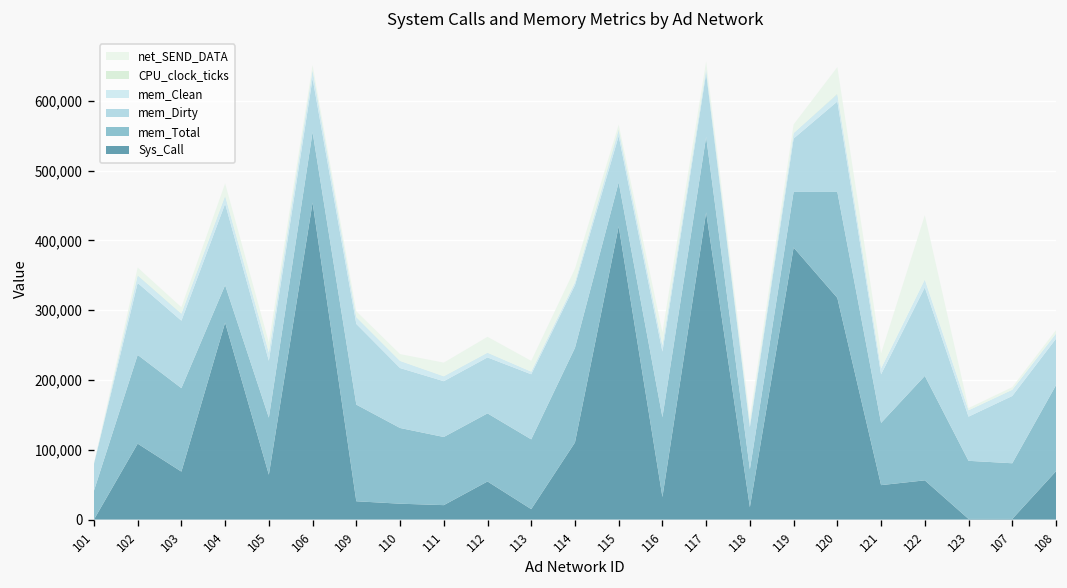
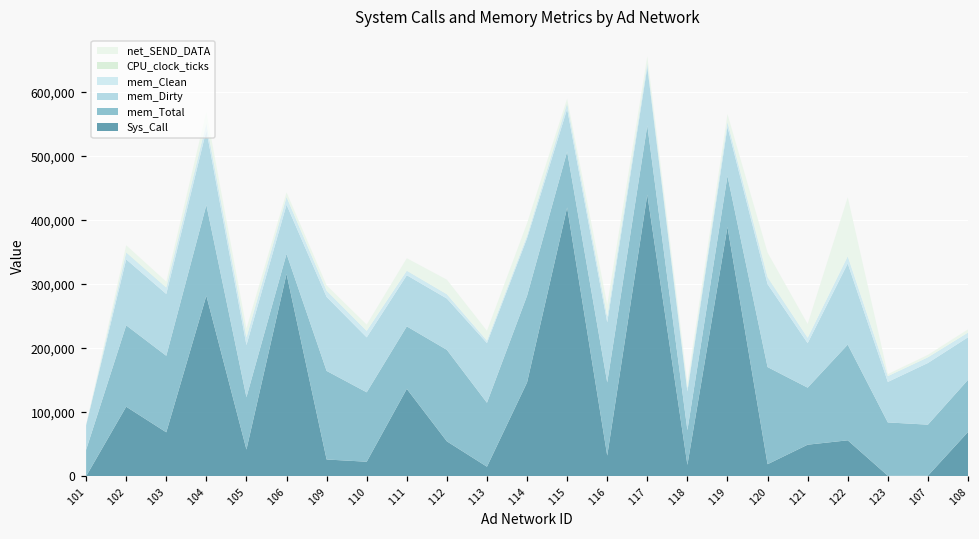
  {
    "Sys_Call": {
      "102": "110,000",
      "103": "70,000",
      "104": "280,000",
-     "105": "60,000",
-     "106": "450,000",
+     "105": "40,000",
+     "106": "320,000",
      "109": "30,000",
      "110": "20,000",
-     "111": "20,000",
+     "111": "140,000",
      "112": "50,000",
      "113": "10,000",
-     "114": "110,000",
+     "114": "150,000",
      "115": "420,000",
      "116": "30,000",
      "117": "440,000",
      "118": "20,000",
      "119": "390,000",
-     "120": "320,000",
+     "120": "20,000",
      "121": "50,000",
      "122": "60,000",
      "108": "70,000"
    },
    "mem_Total": {
      "101": "40,000",
      "102": "130,000",
      "103": "120,000",
-     "104": "50,000",
+     "104": "140,000",
      "105": "80,000",
-     "106": "100,000",
+     "106": "30,000",
      "109": "140,000",
      "110": "110,000",
      "111": "100,000",
-     "112": "100,000",
+     "112": "140,000",
      "113": "100,000",
      "114": "140,000",
-     "115": "60,000",
+     "115": "90,000",
      "116": "110,000",
      "117": "110,000",
      "118": "50,000",
      "119": "80,000",
      "120": "150,000",
      "121": "90,000",
      "122": "150,000",
      "123": "80,000",
      "107": "80,000",
-     "108": "120,000"
+     "108": "80,000"
    }
  }
